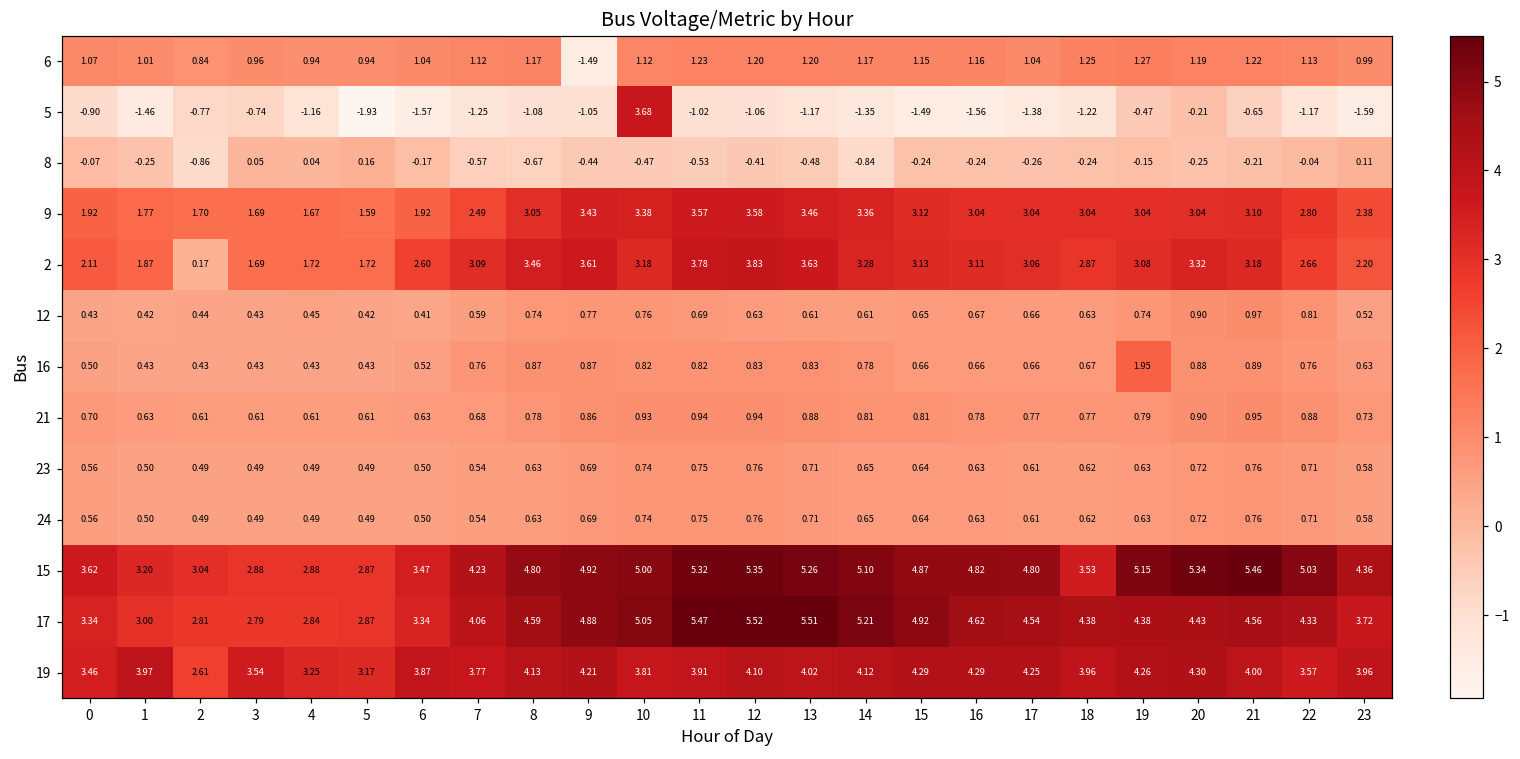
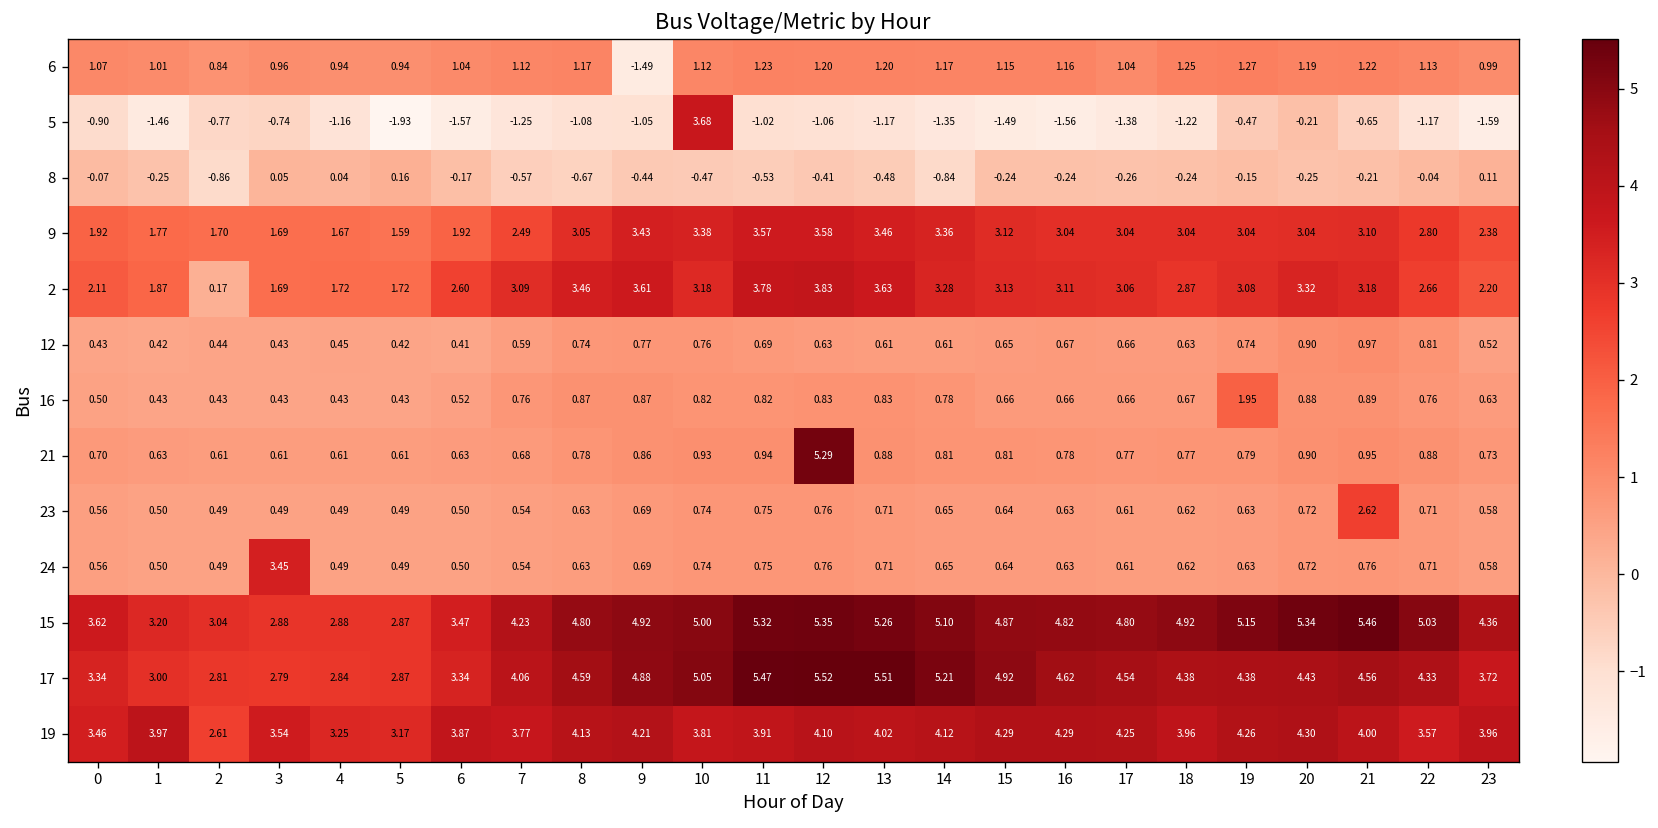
  {
    "21": {
      "0": 0.70,
      "1": 0.63,
      "2": 0.61,
      "3": 0.61,
      "4": 0.61,
      "5": 0.61,
      "6": 0.63,
      "7": 0.68,
      "8": 0.78,
      "9": 0.86,
      "10": 0.93,
      "11": 0.94,
-     "12": 0.94,
+     "12": 5.29,
      "13": 0.88,
      "14": 0.81,
      "15": 0.81,
      "16": 0.78,
      "17": 0.77,
      "18": 0.77,
      "19": 0.79,
      "20": 0.90,
      "21": 0.95,
      "22": 0.88,
      "23": 0.73
    },
    "23": {
      "0": 0.56,
      "1": 0.50,
      "2": 0.49,
      "3": 0.49,
      "4": 0.49,
      "5": 0.49,
      "6": 0.50,
      "7": 0.54,
      "8": 0.63,
      "9": 0.69,
      "10": 0.74,
      "11": 0.75,
      "12": 0.76,
      "13": 0.71,
      "14": 0.65,
      "15": 0.64,
      "16": 0.63,
      "17": 0.61,
      "18": 0.62,
      "19": 0.63,
      "20": 0.72,
-     "21": 0.76,
+     "21": 2.62,
      "22": 0.71,
      "23": 0.58
    },
    "24": {
      "0": 0.56,
      "1": 0.50,
      "2": 0.49,
-     "3": 0.49,
+     "3": 3.45,
      "4": 0.49,
      "5": 0.49,
      "6": 0.50,
      "7": 0.54,
      "8": 0.63,
      "9": 0.69,
      "10": 0.74,
      "11": 0.75,
      "12": 0.76,
      "13": 0.71,
      "14": 0.65,
      "15": 0.64,
      "16": 0.63,
      "17": 0.61,
      "18": 0.62,
      "19": 0.63,
      "20": 0.72,
      "21": 0.76,
      "22": 0.71,
      "23": 0.58
    },
    "15": {
      "0": 3.62,
      "1": 3.20,
      "2": 3.04,
      "3": 2.88,
      "4": 2.88,
      "5": 2.87,
      "6": 3.47,
      "7": 4.23,
      "8": 4.80,
      "9": 4.92,
      "10": 5.00,
      "11": 5.32,
      "12": 5.35,
      "13": 5.26,
      "14": 5.10,
      "15": 4.87,
      "16": 4.82,
      "17": 4.80,
-     "18": 3.53,
+     "18": 4.92,
      "19": 5.15,
      "20": 5.34,
      "21": 5.46,
      "22": 5.03,
      "23": 4.36
    }
  }
